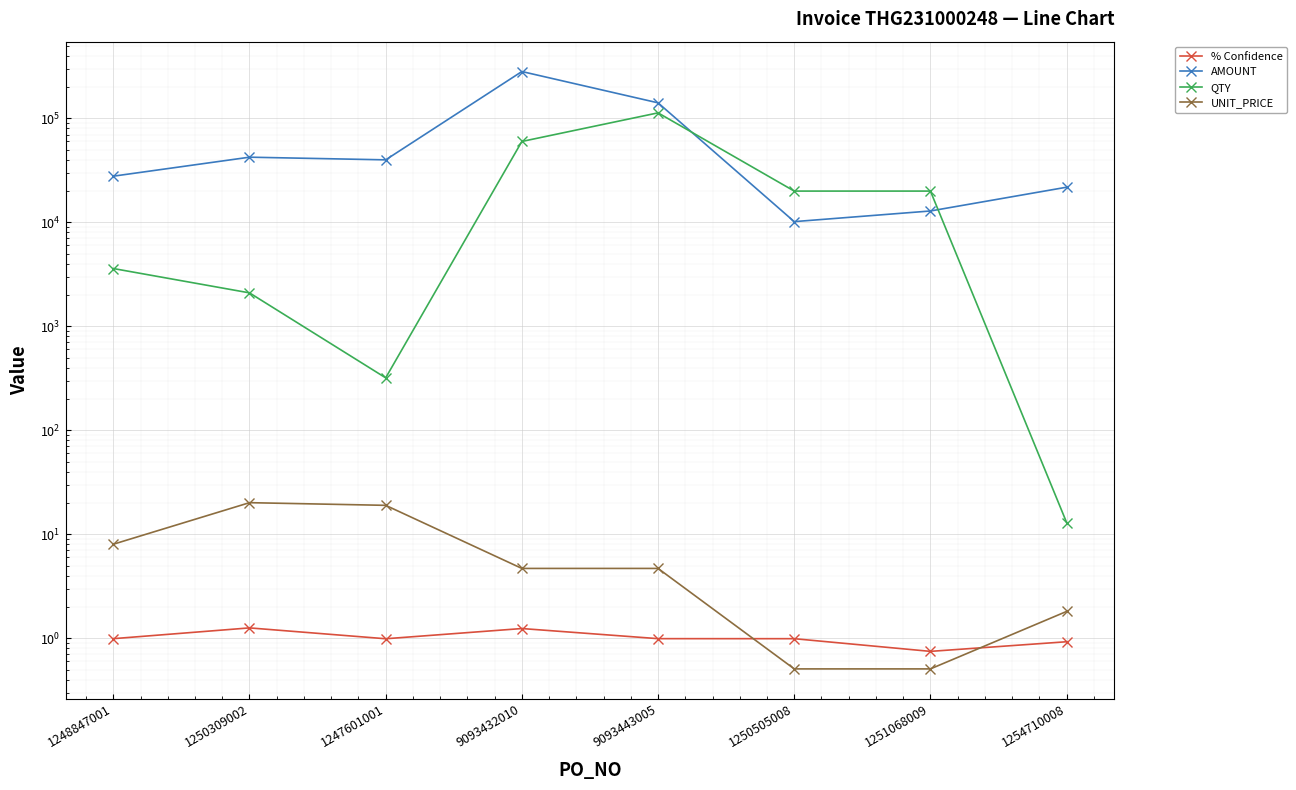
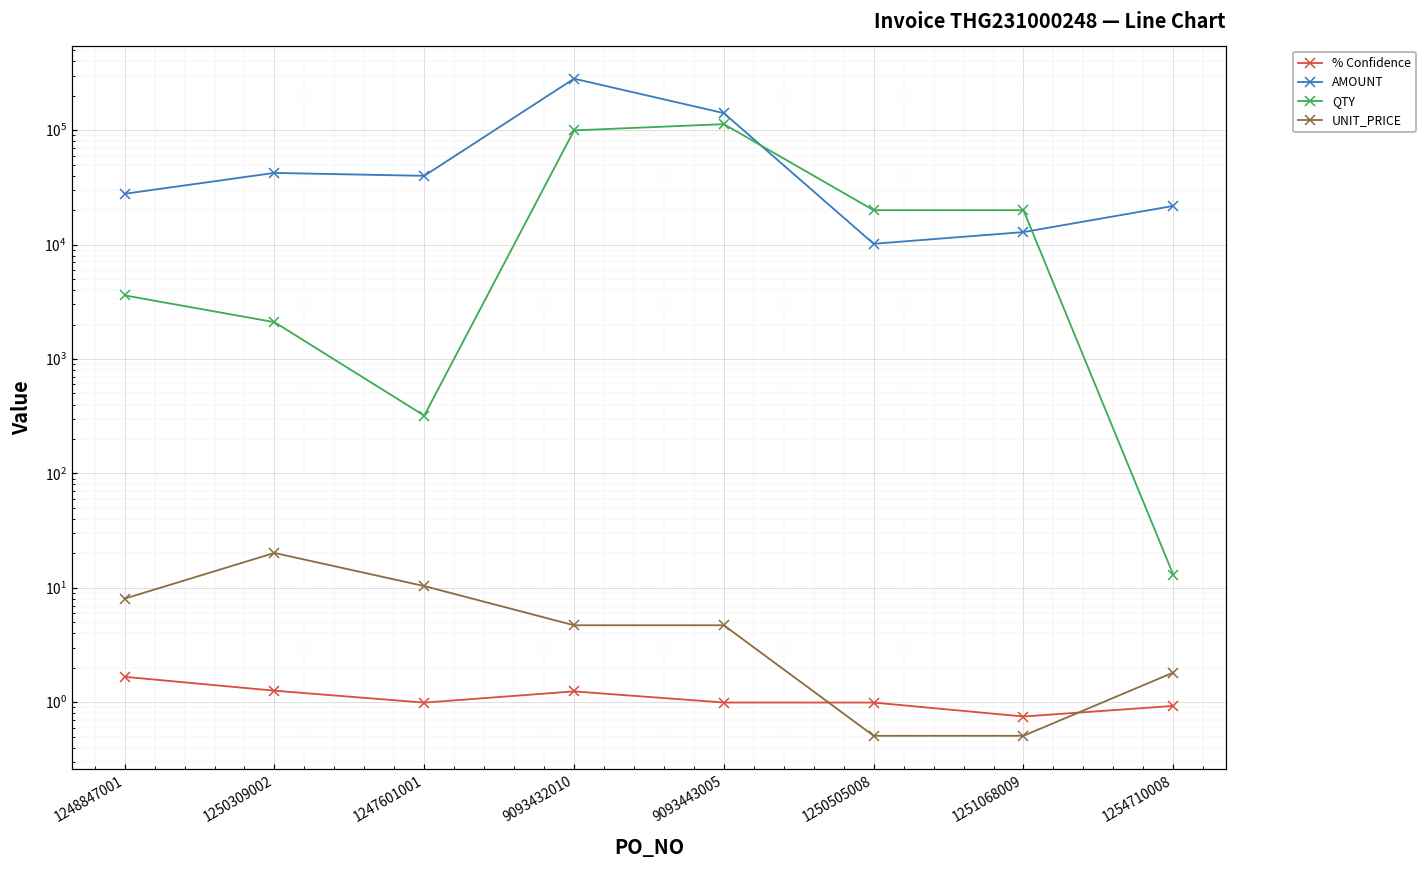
  {
    "% Confidence": {
-     "1248847001": 1.0,
+     "1248847001": 1.7,
      "1250309002": 1.3,
      "1247601001": 1.0,
      "9093432010": 1.2,
      "9093443005": 1.0,
      "1250505008": 1.0,
      "1251068009": 0.7,
      "1254710008": 0.9
    },
    "AMOUNT": {
      "1248847001": 28000,
      "1250309002": 42000,
      "1247601001": 40000,
      "9093432010": 280000,
      "9093443005": 140000,
      "1250505008": 10000,
      "1251068009": 13000,
      "1254710008": 22000
    },
    "QTY": {
      "1248847001": 3600,
      "1250309002": 2100,
      "1247601001": 320,
-     "9093432010": 60000,
+     "9093432010": 100000,
      "9093443005": 110000,
      "1250505008": 20000,
      "1251068009": 20000,
      "1254710008": 13
    },
    "UNIT_PRICE": {
      "1248847001": 8,
      "1250309002": 20,
-     "1247601001": 19,
+     "1247601001": 10,
      "9093432010": 5,
      "9093443005": 5,
      "1250505008": 0.5,
      "1251068009": 0.5,
      "1254710008": 1.8
    }
  }
